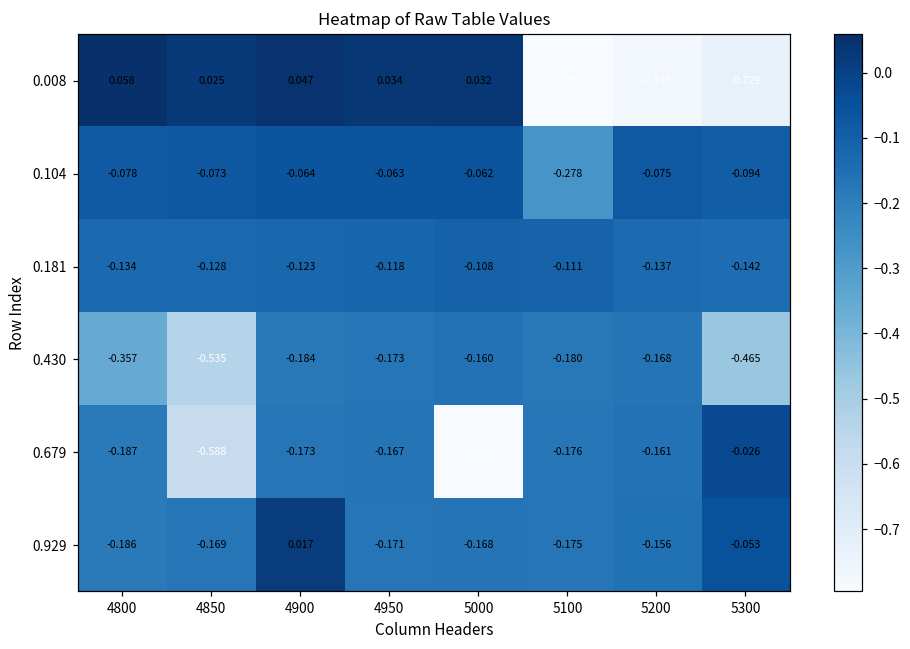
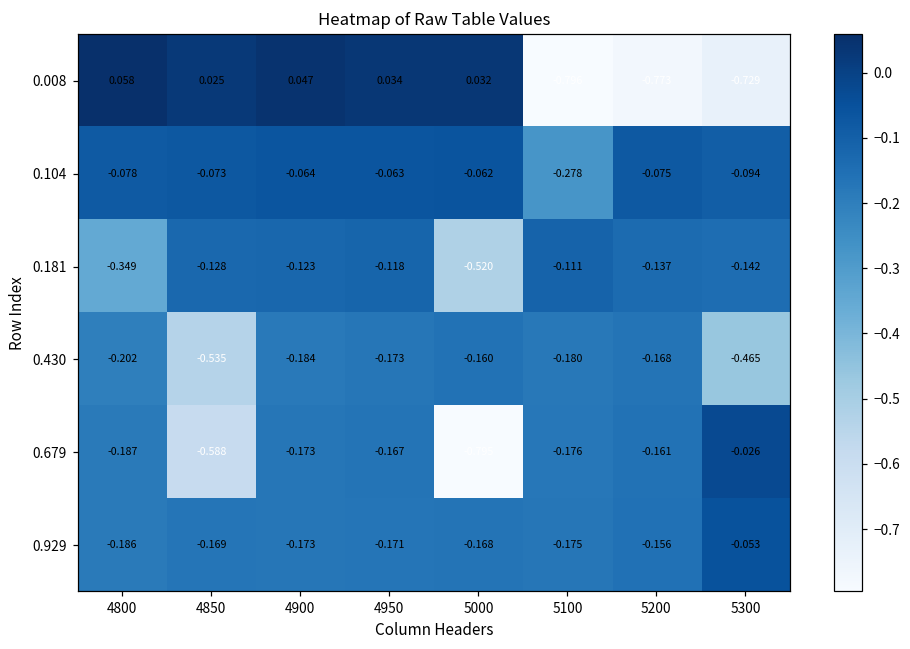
  {
    "0.008": {
      "4800": 0.058,
      "4850": 0.025,
      "4900": 0.047,
      "4950": 0.034,
      "5000": 0.032
    },
    "0.104": {
      "4800": -0.078,
      "4850": -0.073,
      "4900": -0.064,
      "4950": -0.063,
      "5000": -0.062,
      "5100": -0.278,
      "5200": -0.075,
      "5300": -0.094
    },
    "0.181": {
-     "4800": -0.134,
+     "4800": -0.349,
      "4850": -0.128,
      "4900": -0.123,
      "4950": -0.118,
-     "5000": -0.108,
+     "5000": -0.520,
      "5100": -0.111,
      "5200": -0.137,
      "5300": -0.142
    },
    "0.430": {
-     "4800": -0.357,
+     "4800": -0.202,
      "4850": -0.535,
      "4900": -0.184,
      "4950": -0.173,
      "5000": -0.160,
      "5100": -0.180,
      "5200": -0.168,
      "5300": -0.465
    },
    "0.679": {
      "4800": -0.187,
      "4850": -0.588,
      "4900": -0.173,
      "4950": -0.167,
      "5100": -0.176,
      "5200": -0.161,
      "5300": -0.026
    },
    "0.929": {
      "4800": -0.186,
      "4850": -0.169,
-     "4900": 0.017,
+     "4900": -0.173,
      "4950": -0.171,
      "5000": -0.168,
      "5100": -0.175,
      "5200": -0.156,
      "5300": -0.053
    }
  }
